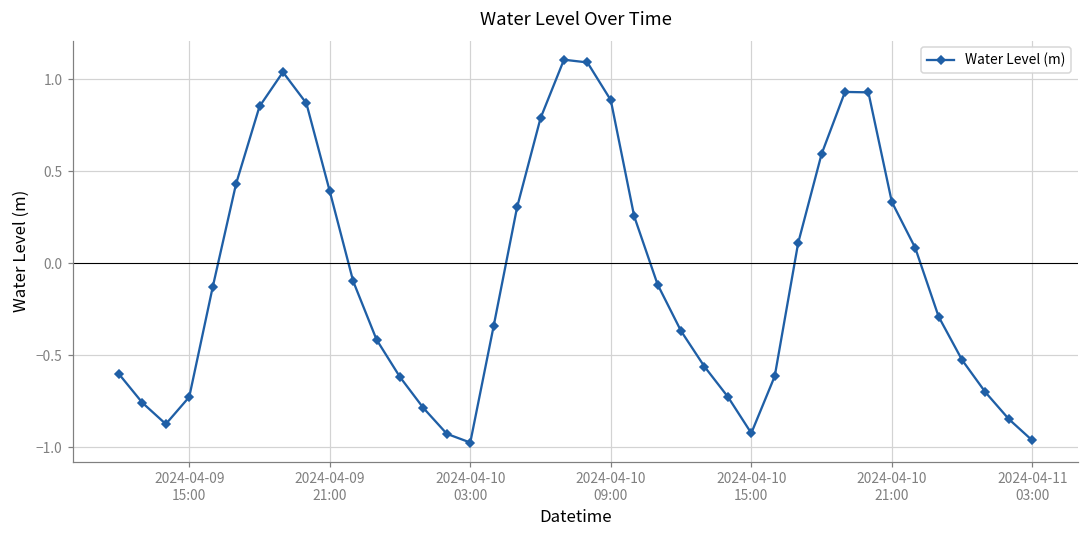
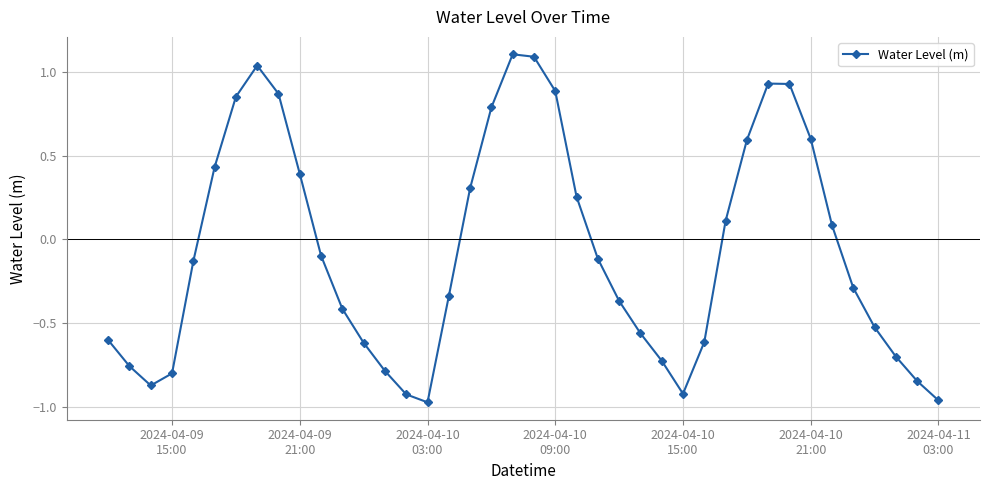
  {
-   "2024-04-09 15:00": -0.73,
+   "2024-04-09 15:00": -0.80,
    "2024-04-09 21:00": 0.39,
    "2024-04-10 03:00": -0.97,
    "2024-04-10 09:00": 0.89,
    "2024-04-10 15:00": -0.92,
-   "2024-04-10 21:00": 0.33,
+   "2024-04-10 21:00": 0.60,
    "2024-04-11 03:00": -0.96
  }
